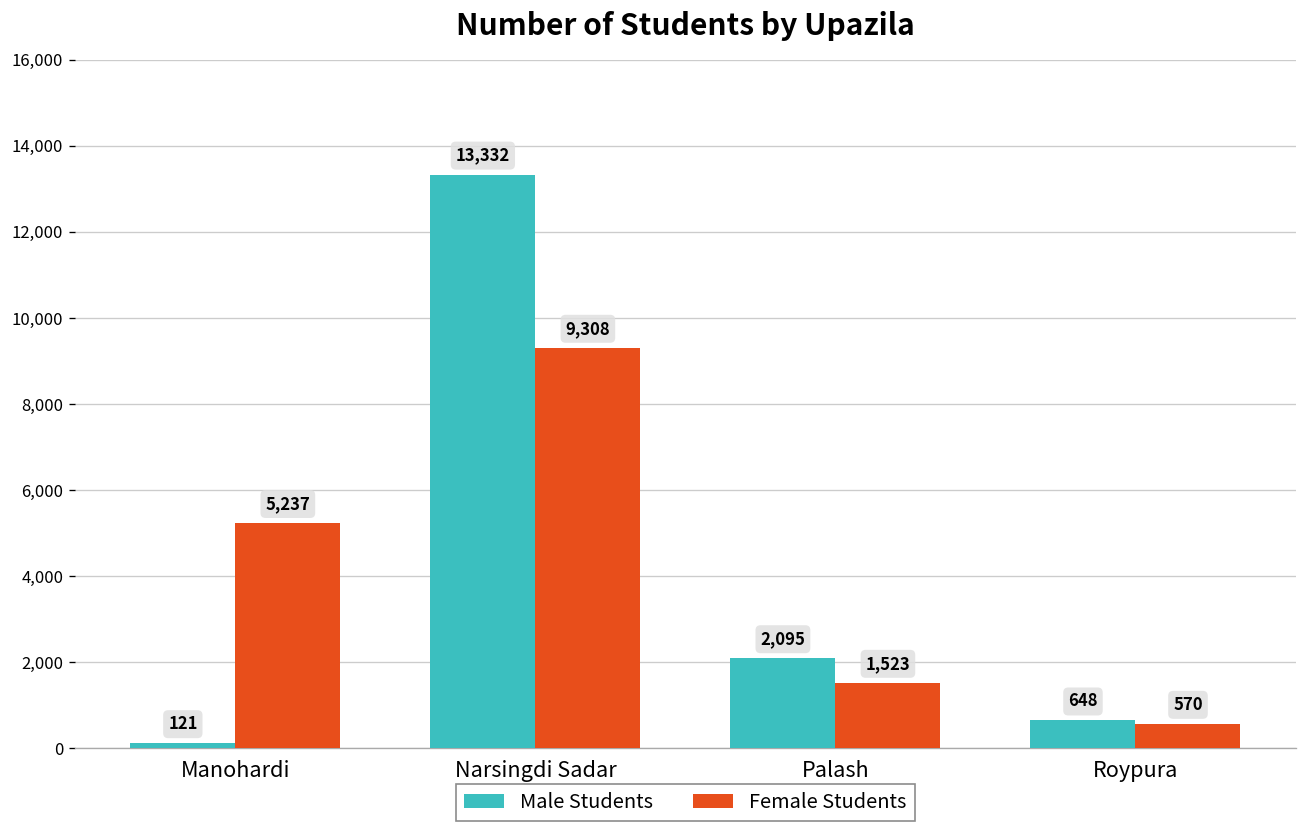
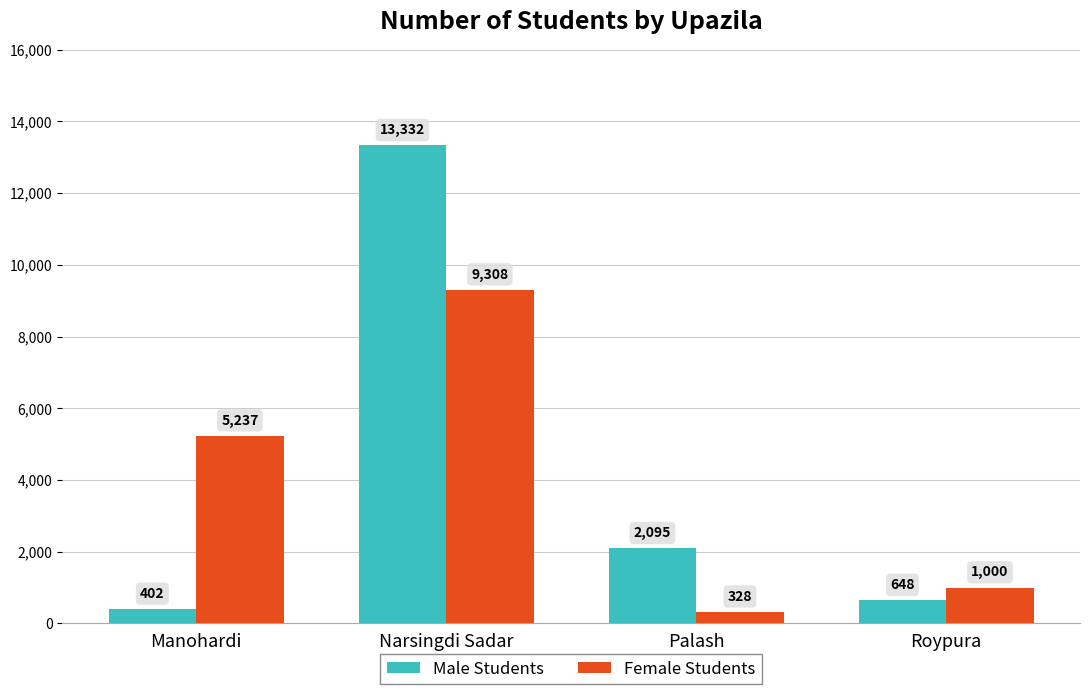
  {
    "Male Students": {
-     "Manohardi": "121"
+     "Manohardi": "402"
    },
    "Female Students": {
-     "Palash": "1,523",
-     "Roypura": "570"
+     "Palash": "328",
+     "Roypura": "1,000"
    }
  }
